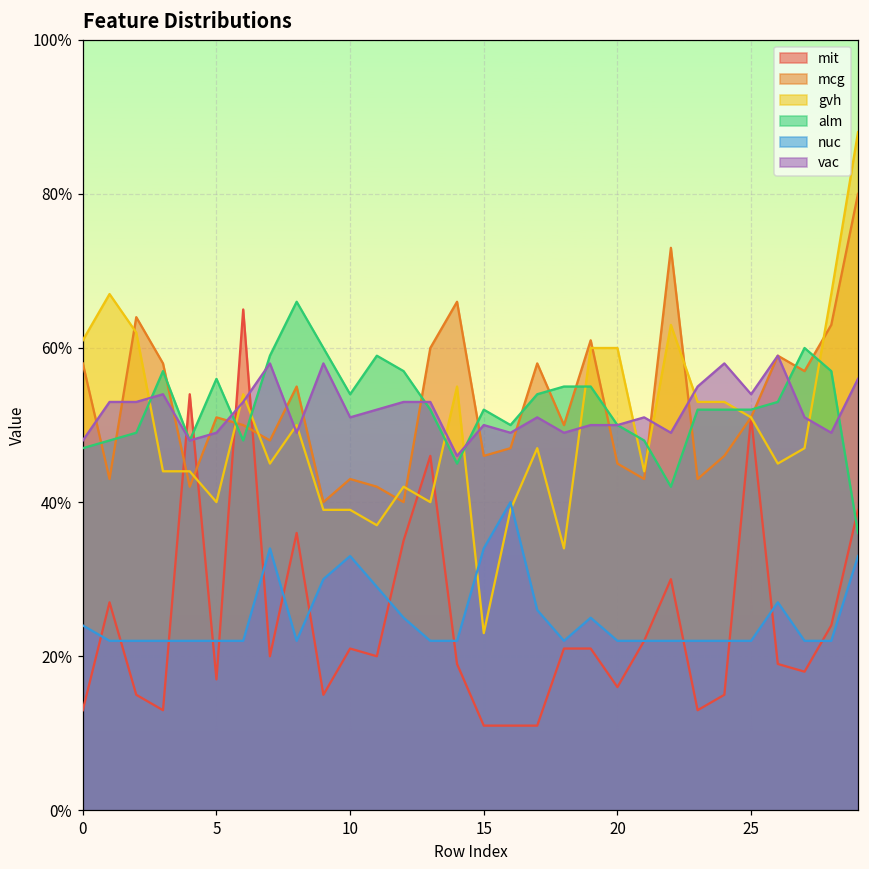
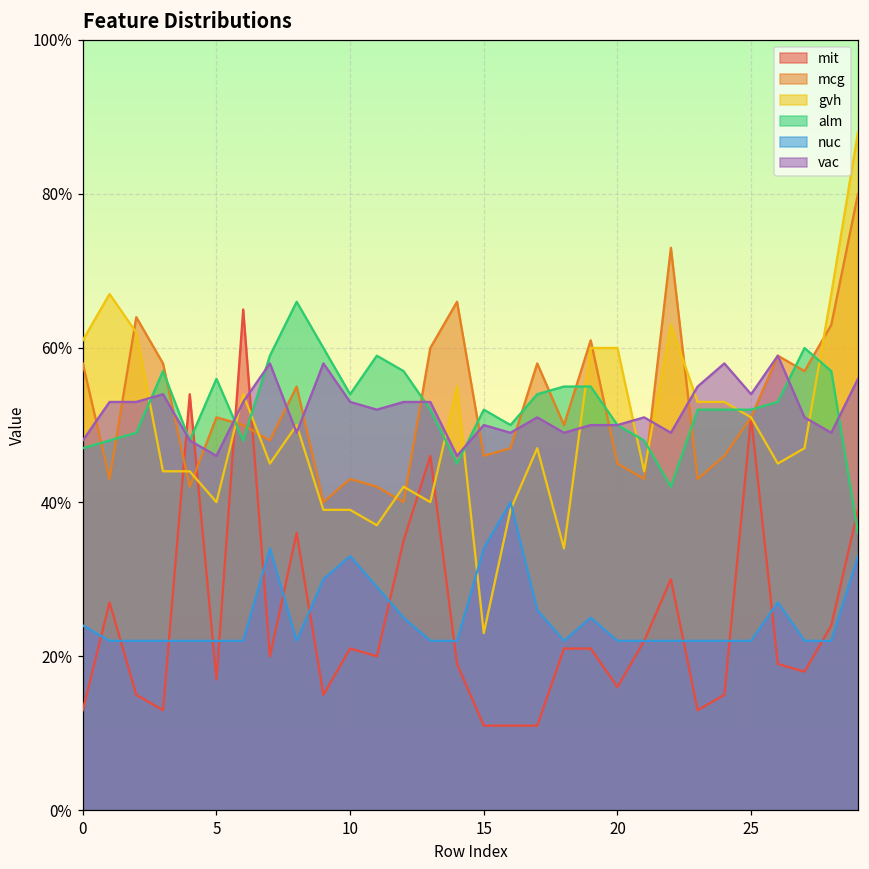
  {
    "gvh": {
      "0": "61%",
      "5": "40%",
      "10": "39%",
      "15": "23%",
      "20": "60%"
    },
    "alm": {
      "0": "47%",
      "5": "56%",
      "10": "54%",
      "15": "52%",
      "25": "52%"
    },
    "nuc": {
      "0": "24%",
      "5": "22%",
      "10": "33%",
      "15": "34%",
      "20": "22%",
      "25": "22%"
    },
    "vac": {
      "0": "48%",
-     "5": "49%",
-     "10": "51%",
+     "5": "46%",
+     "10": "53%",
      "15": "50%",
      "25": "54%"
    }
  }
